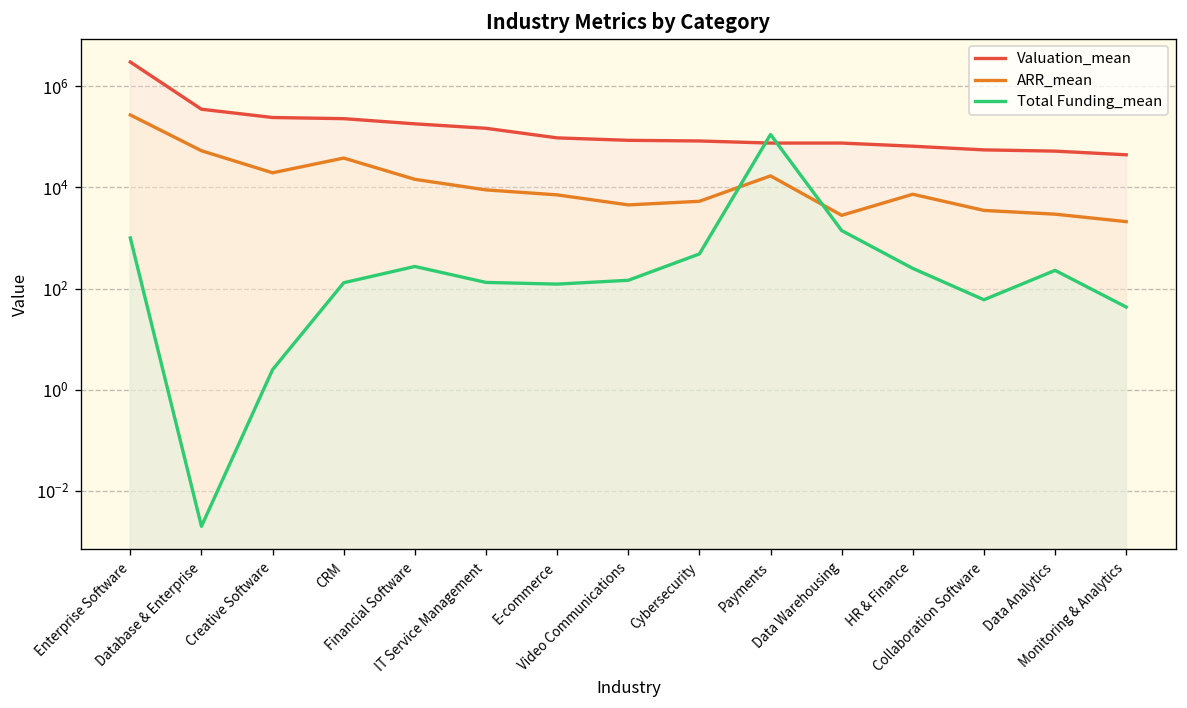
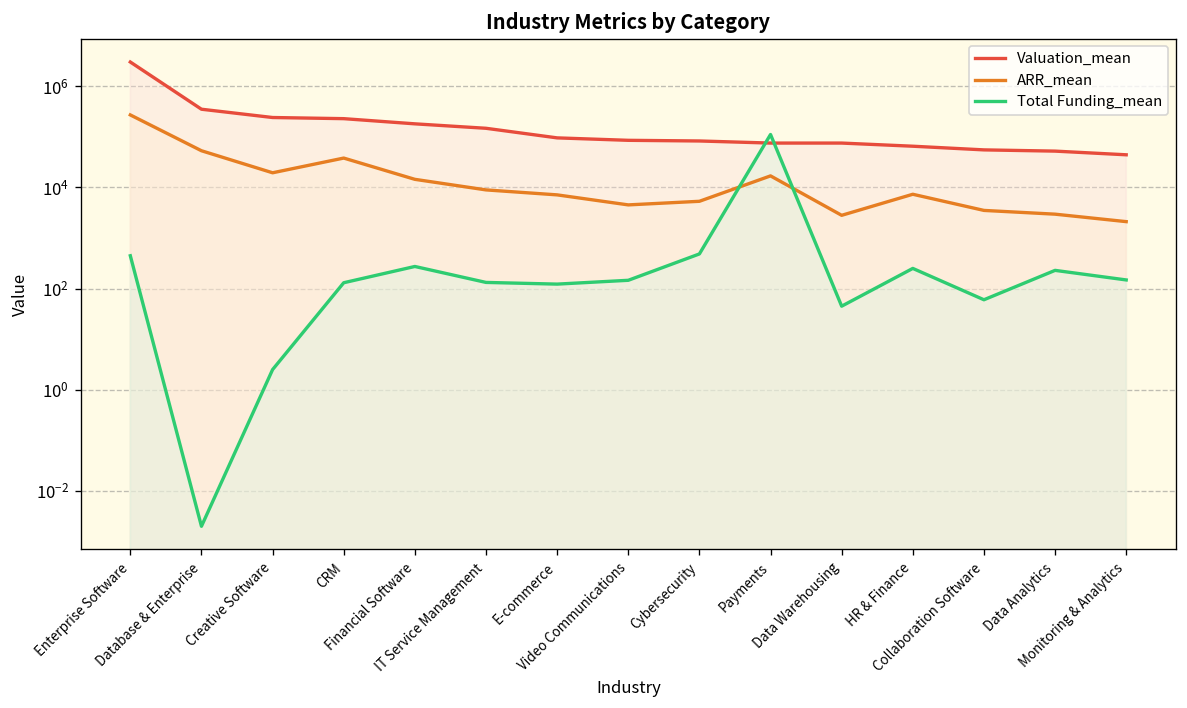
  {
    "Total Funding_mean": {
-     "Enterprise Software": 1000,
+     "Enterprise Software": 400,
      "Database & Enterprise": 0.002,
      "Creative Software": 3,
      "CRM": 130,
      "Financial Software": 300,
      "IT Service Management": 130,
      "E-commerce": 120,
      "Video Communications": 150,
      "Cybersecurity": 500,
      "Payments": 110000,
-     "Data Warehousing": 1400,
+     "Data Warehousing": 40,
      "HR & Finance": 200,
      "Collaboration Software": 60,
      "Data Analytics": 200,
-     "Monitoring & Analytics": 40
+     "Monitoring & Analytics": 150
    }
  }
